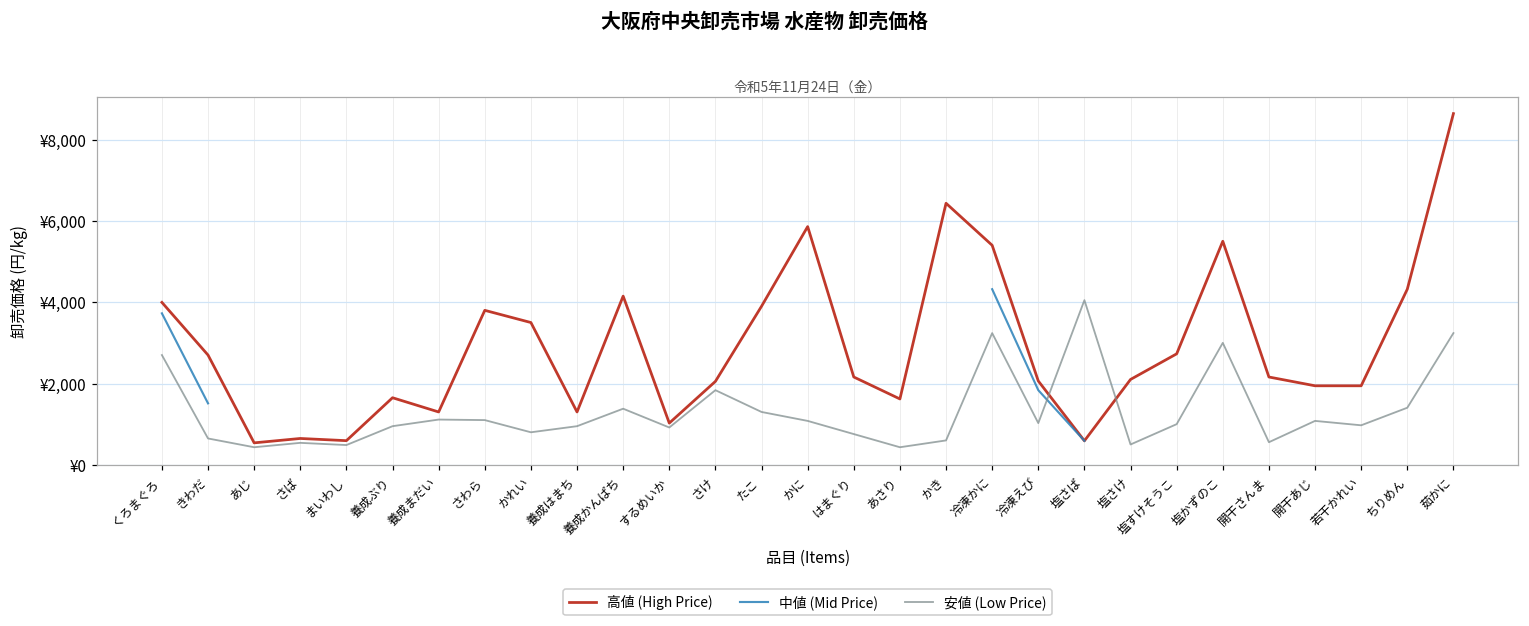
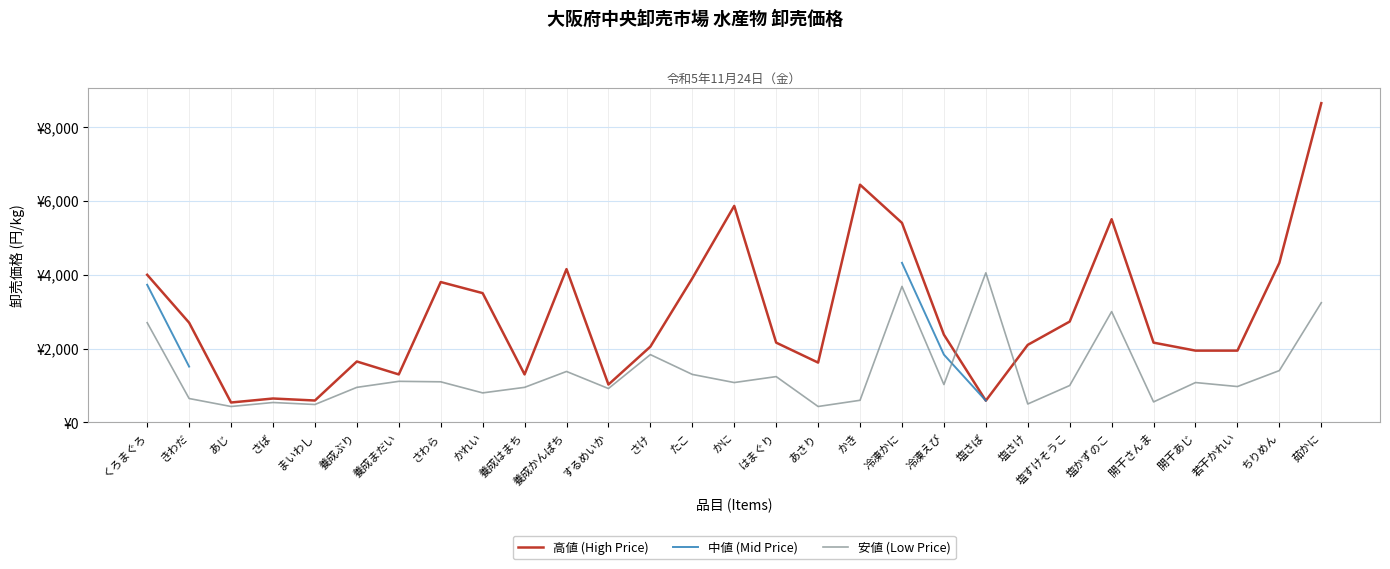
  {
    "高値 (High Price)": {
      "くろまぐろ": "¥4,000",
      "きわだ": "¥2,700",
      "あじ": "¥500",
      "さば": "¥600",
      "まいわし": "¥600",
      "養成ぶり": "¥1,700",
      "養成まだい": "¥1,300",
      "さわら": "¥3,800",
      "かれい": "¥3,500",
      "養成はまち": "¥1,300",
      "養成かんぱち": "¥4,200",
      "するめいか": "¥1,000",
      "さけ": "¥2,100",
      "たこ": "¥3,900",
      "かに": "¥5,900",
      "はまぐり": "¥2,200",
      "あさり": "¥1,600",
      "かき": "¥6,400",
      "冷凍かに": "¥5,400",
-     "冷凍えび": "¥2,100",
+     "冷凍えび": "¥2,400",
      "塩さけ": "¥2,100",
      "塩すけそうこ": "¥2,700",
      "塩かずのこ": "¥5,500",
      "開干さんま": "¥2,200",
      "開干あじ": "¥1,900",
      "若干かれい": "¥1,900",
      "ちりめん": "¥4,300",
      "茹かに": "¥8,600"
    },
    "中値 (Mid Price)": {
      "くろまぐろ": "¥3,700",
      "きわだ": "¥1,500",
      "冷凍かに": "¥4,300",
      "冷凍えび": "¥1,800"
    },
    "安値 (Low Price)": {
      "くろまぐろ": "¥2,700",
      "きわだ": "¥600",
      "あじ": "¥400",
      "さば": "¥500",
      "まいわし": "¥500",
      "養成ぶり": "¥1,000",
      "養成まだい": "¥1,100",
      "さわら": "¥1,100",
      "かれい": "¥800",
      "養成はまち": "¥1,000",
      "養成かんぱち": "¥1,400",
      "するめいか": "¥900",
      "さけ": "¥1,800",
      "たこ": "¥1,300",
      "かに": "¥1,100",
-     "はまぐり": "¥800",
+     "はまぐり": "¥1,200",
      "あさり": "¥400",
      "かき": "¥600",
-     "冷凍かに": "¥3,200",
+     "冷凍かに": "¥3,700",
      "冷凍えび": "¥1,000",
      "塩さば": "¥4,100",
      "塩さけ": "¥500",
      "塩すけそうこ": "¥1,000",
      "塩かずのこ": "¥3,000",
      "開干さんま": "¥600",
      "開干あじ": "¥1,100",
      "若干かれい": "¥1,000",
      "ちりめん": "¥1,400",
      "茹かに": "¥3,200"
    }
  }
